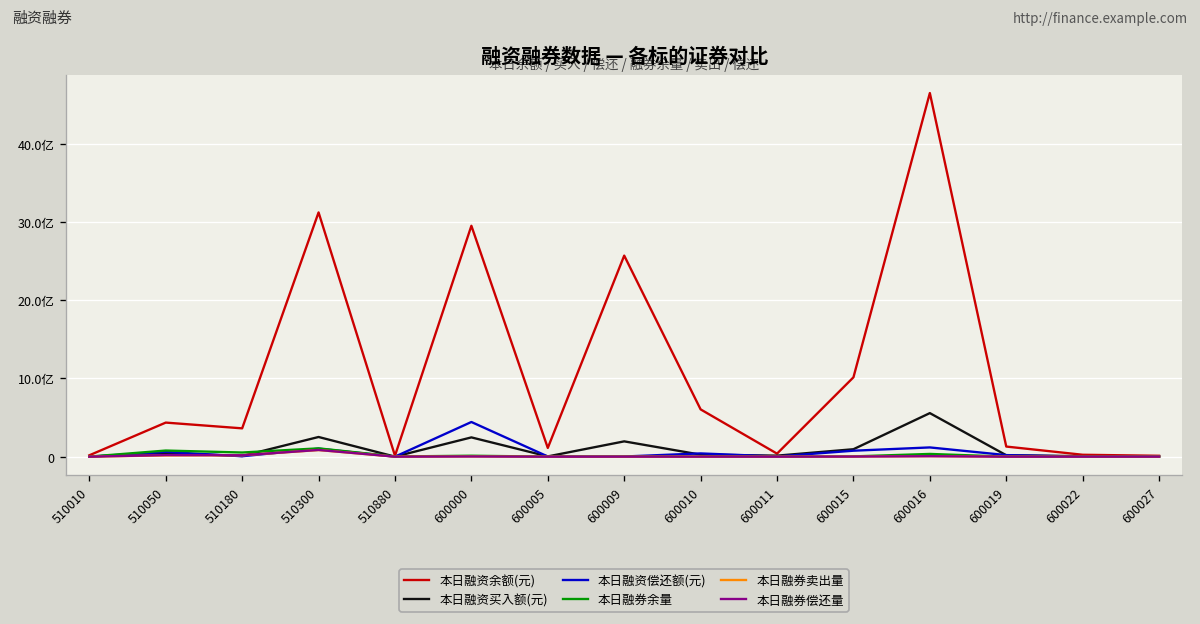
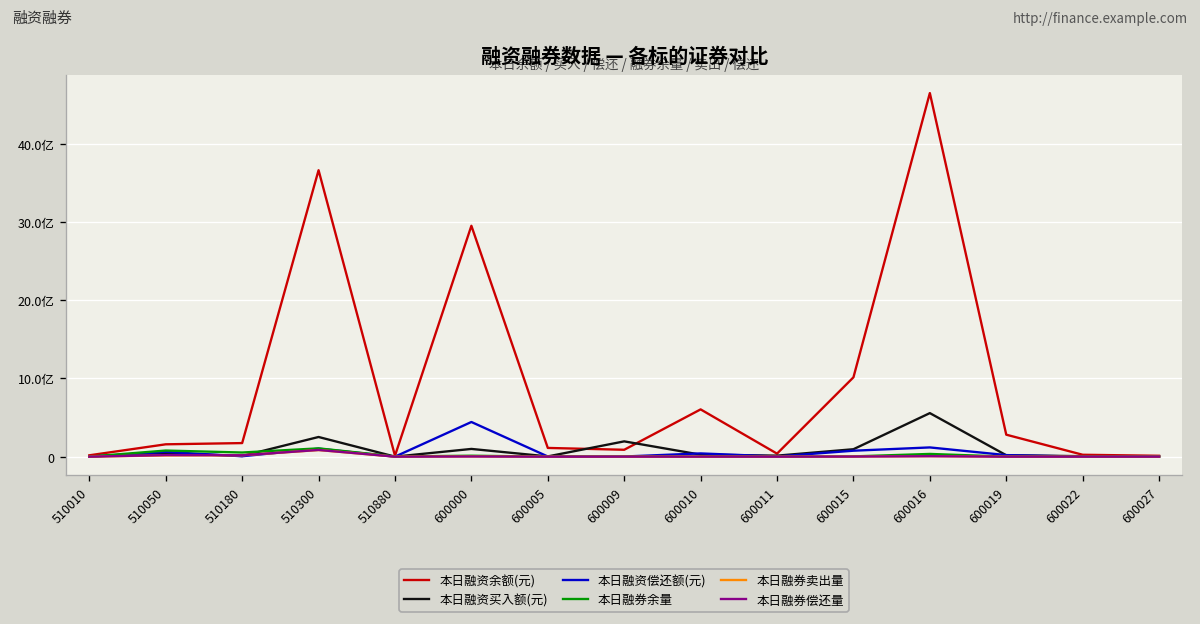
  {
    "本日融资余额(元)": {
-     "510050": "4亿",
-     "510180": "4亿",
-     "510300": "31亿",
+     "510050": "2亿",
+     "510180": "2亿",
+     "510300": "37亿",
      "600000": "30亿",
      "600005": "1亿",
-     "600009": "26亿",
+     "600009": "1亿",
      "600010": "6亿",
      "600015": "10亿",
      "600016": "46亿",
-     "600019": "1亿"
+     "600019": "3亿"
    },
    "本日融资买入额(元)": {
      "510300": "3亿",
-     "600000": "2亿",
+     "600000": "1亿",
      "600009": "2亿",
      "600016": "6亿"
    },
    "本日融资偿还额(元)": {
      "600000": "4亿",
      "600016": "1亿"
    }
  }
